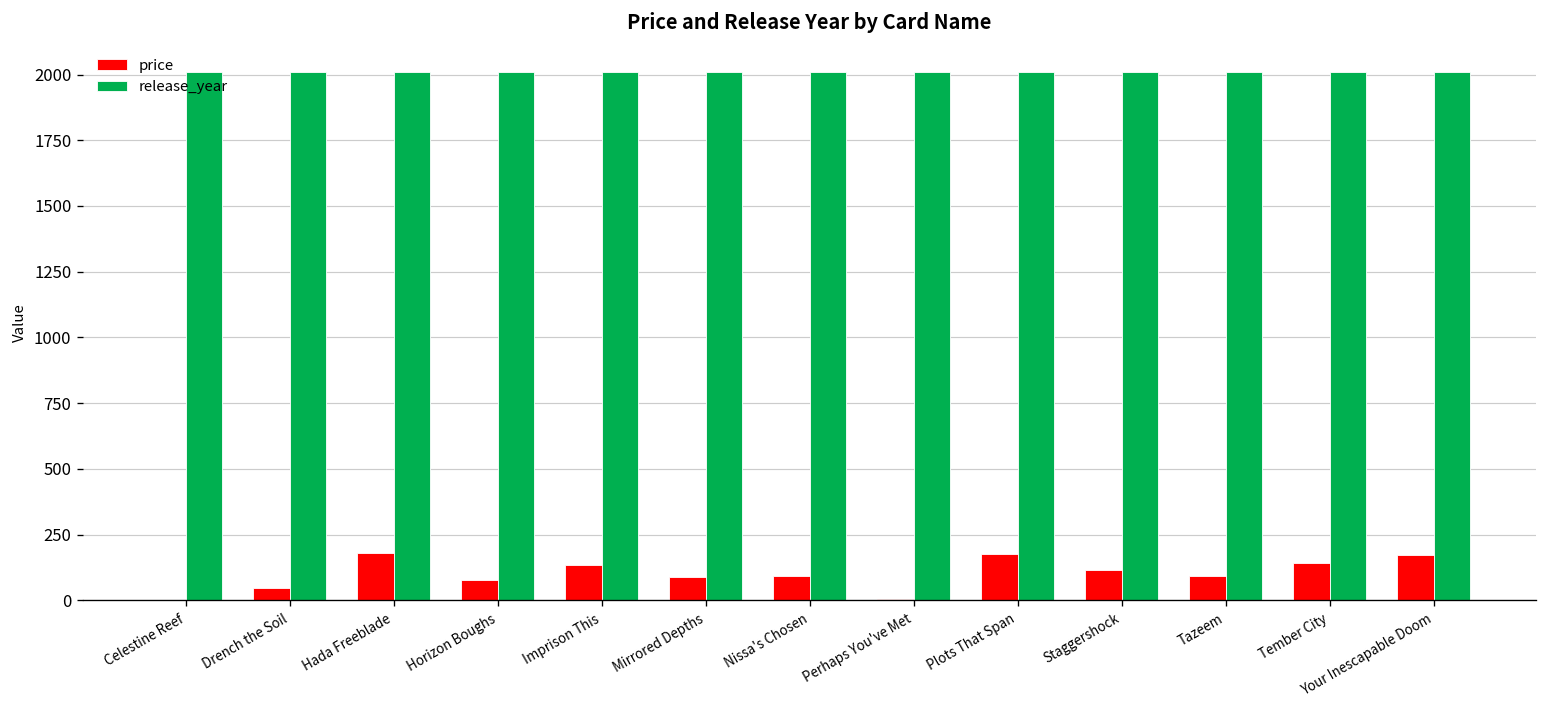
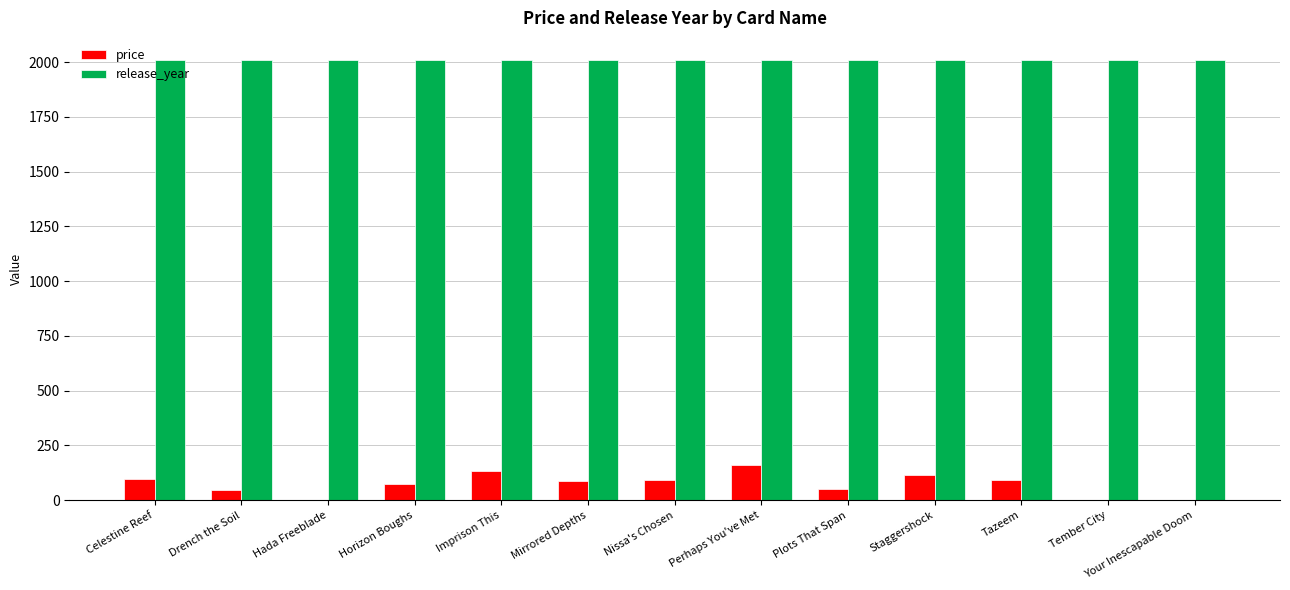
  {
    "price": {
-     "Celestine Reef": 0,
+     "Celestine Reef": 100,
      "Drench the Soil": 50,
-     "Hada Freeblade": 180,
+     "Hada Freeblade": 0,
      "Horizon Boughs": 80,
      "Imprison This": 140,
      "Mirrored Depths": 90,
      "Nissa's Chosen": 90,
-     "Perhaps You've Met": 0,
-     "Plots That Span": 180,
+     "Perhaps You've Met": 160,
+     "Plots That Span": 50,
      "Staggershock": 110,
      "Tazeem": 90,
-     "Tember City": 140,
-     "Your Inescapable Doom": 170
+     "Tember City": 0,
+     "Your Inescapable Doom": 0
    },
    "release_year": {
      "Celestine Reef": 2010,
      "Drench the Soil": 2010,
      "Hada Freeblade": 2010,
      "Horizon Boughs": 2010,
      "Imprison This": 2010,
      "Mirrored Depths": 2010,
      "Nissa's Chosen": 2010,
      "Perhaps You've Met": 2010,
      "Plots That Span": 2010,
      "Staggershock": 2010,
      "Tazeem": 2010,
      "Tember City": 2010,
      "Your Inescapable Doom": 2010
    }
  }
